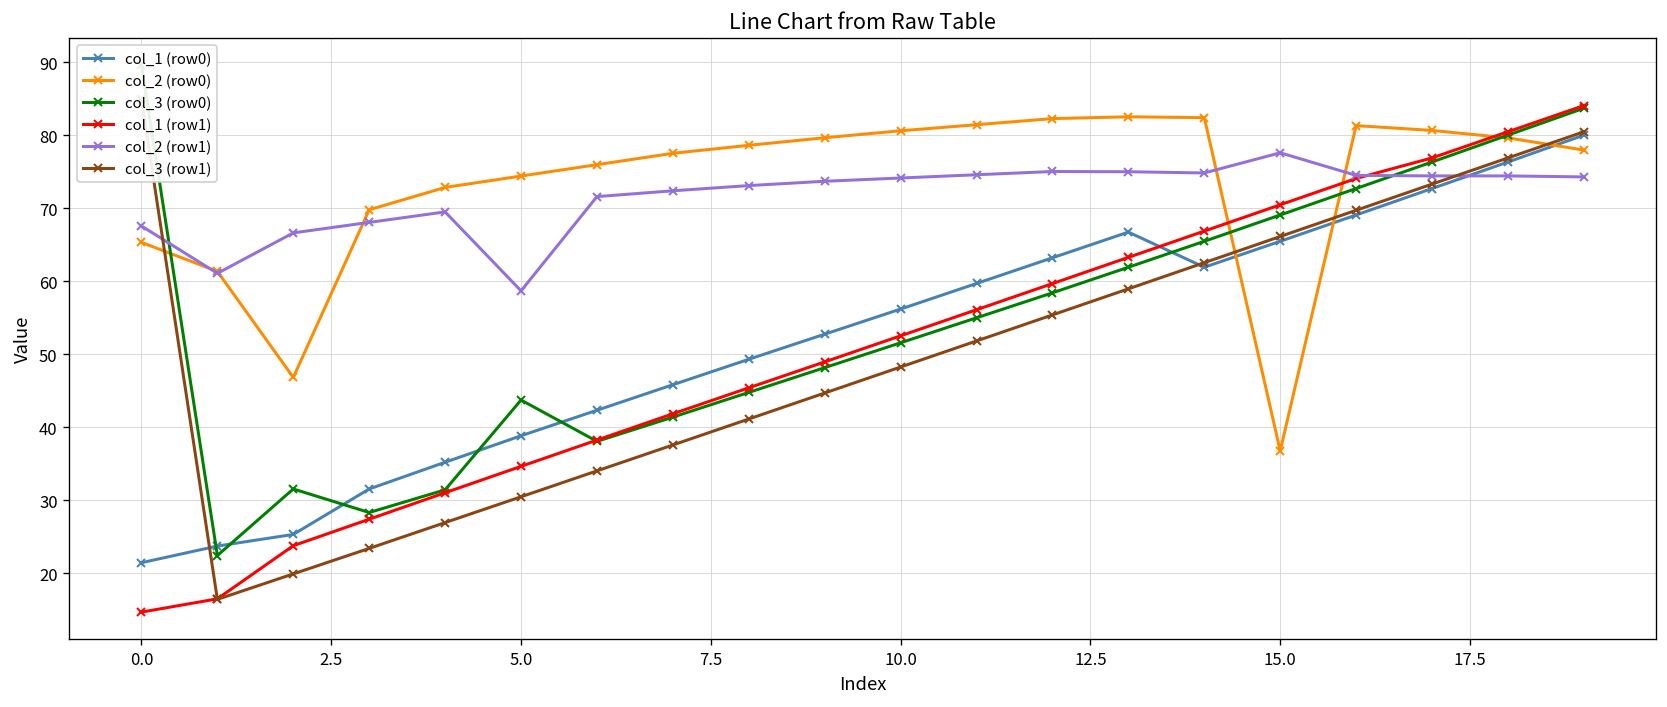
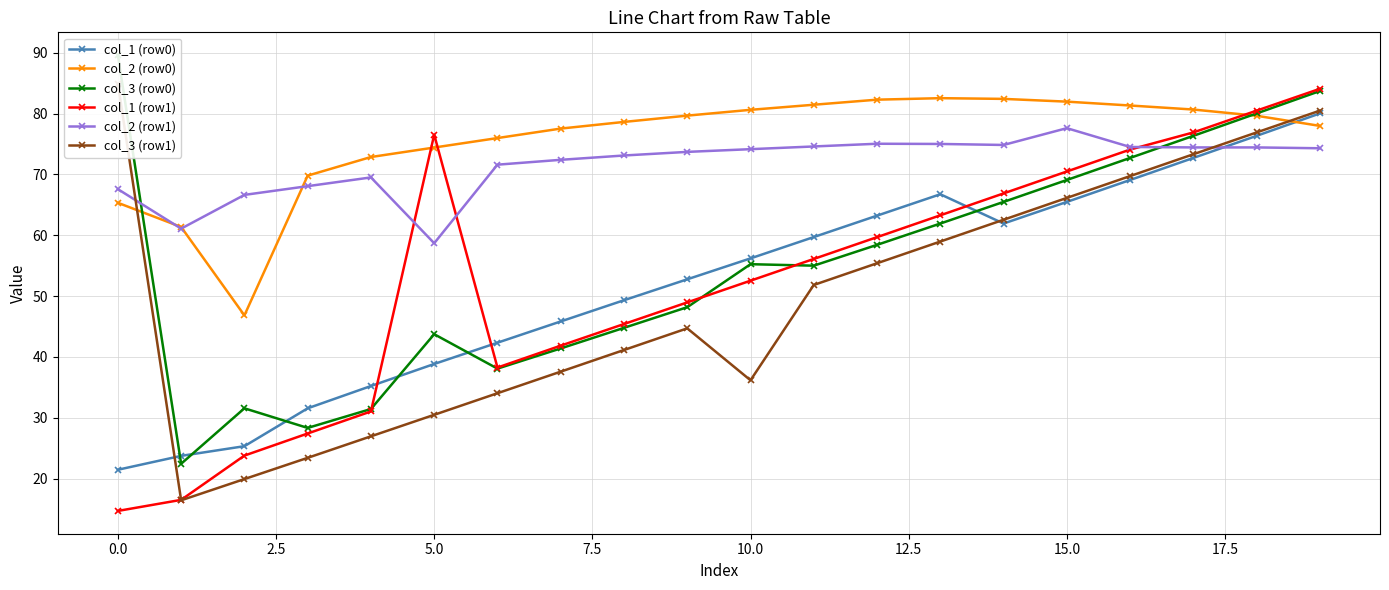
  {
    "col_1 (row0)": {
      "0.0": 21,
      "5.0": 39,
      "10.0": 56,
      "15.0": 65
    },
    "col_2 (row0)": {
      "0.0": 65,
      "5.0": 74,
      "10.0": 81,
-     "15.0": 37
+     "15.0": 82
    },
    "col_3 (row0)": {
      "5.0": 44,
-     "10.0": 52,
+     "10.0": 55,
      "15.0": 69
    },
    "col_1 (row1)": {
      "0.0": 15,
-     "5.0": 35,
+     "5.0": 77,
      "10.0": 53,
      "15.0": 70
    },
    "col_2 (row1)": {
      "0.0": 68,
      "5.0": 59,
      "10.0": 74,
      "15.0": 78
    },
    "col_3 (row1)": {
      "5.0": 30,
-     "10.0": 48,
+     "10.0": 36,
      "15.0": 66
    }
  }
